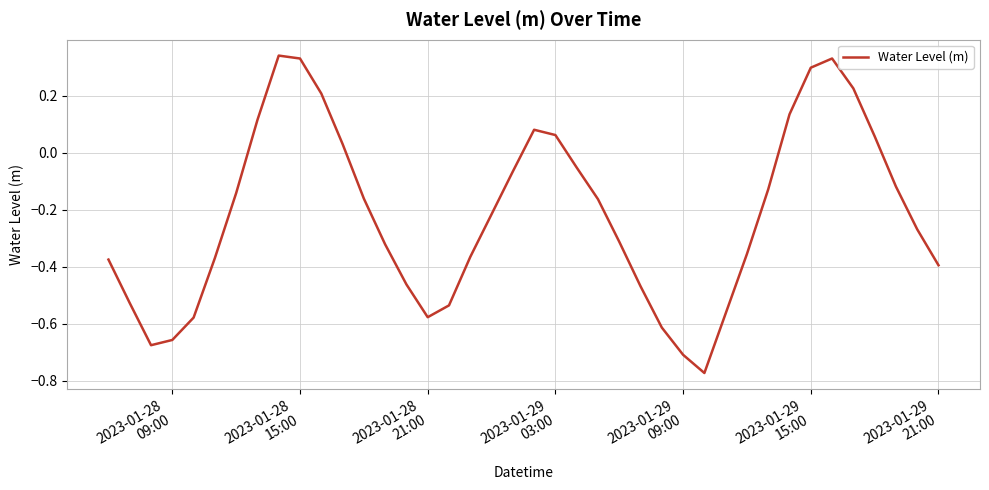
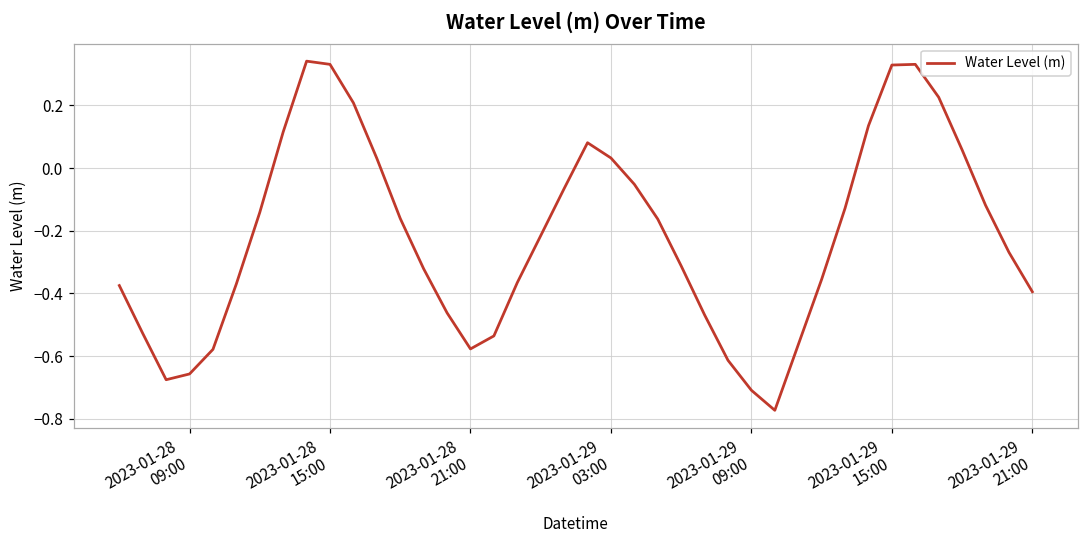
  {
    "2023-01-28 09:00": -0.66,
    "2023-01-28 15:00": 0.33,
    "2023-01-28 21:00": -0.58,
-   "2023-01-29 03:00": 0.06,
+   "2023-01-29 03:00": 0.03,
    "2023-01-29 09:00": -0.71,
-   "2023-01-29 15:00": 0.30,
+   "2023-01-29 15:00": 0.33,
    "2023-01-29 21:00": -0.39
  }
